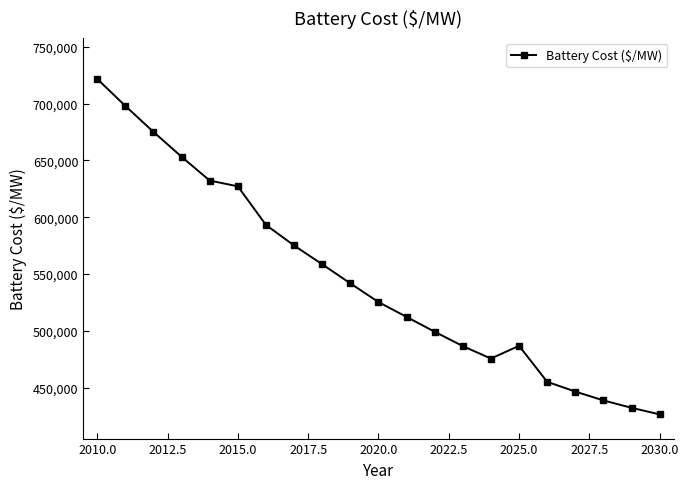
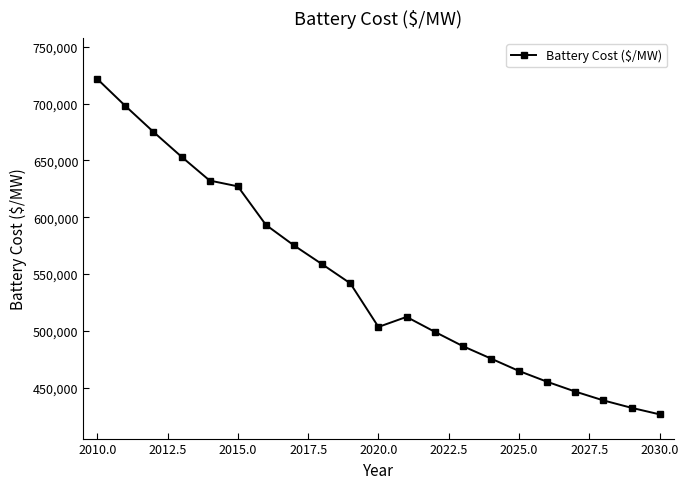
  {
    "2010.0": "722,000",
    "2015.0": "627,000",
-   "2020.0": "525,000",
-   "2025.0": "487,000",
+   "2020.0": "503,000",
+   "2025.0": "465,000",
    "2030.0": "426,000"
  }
